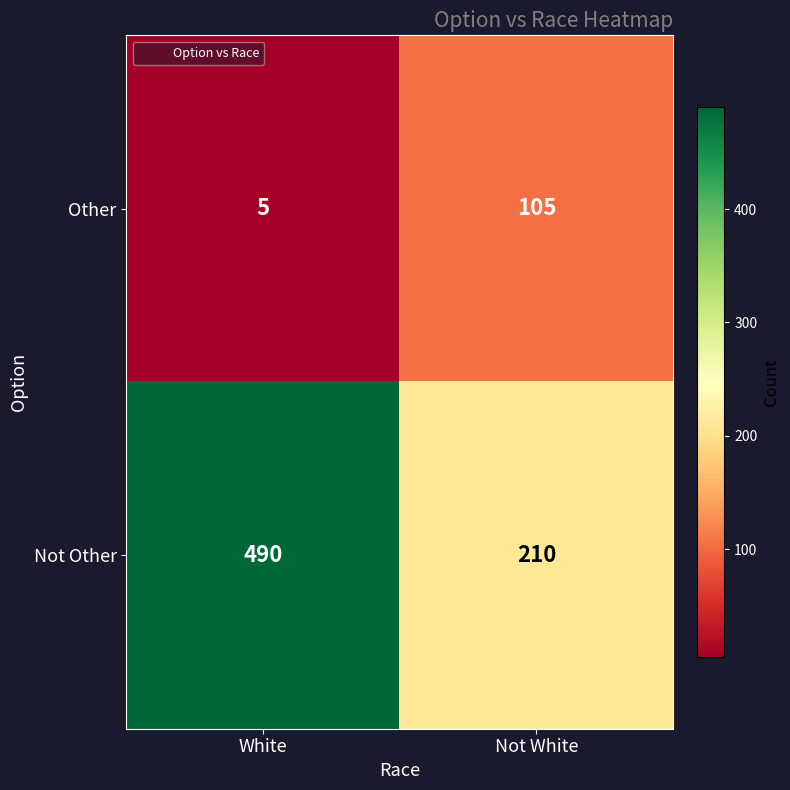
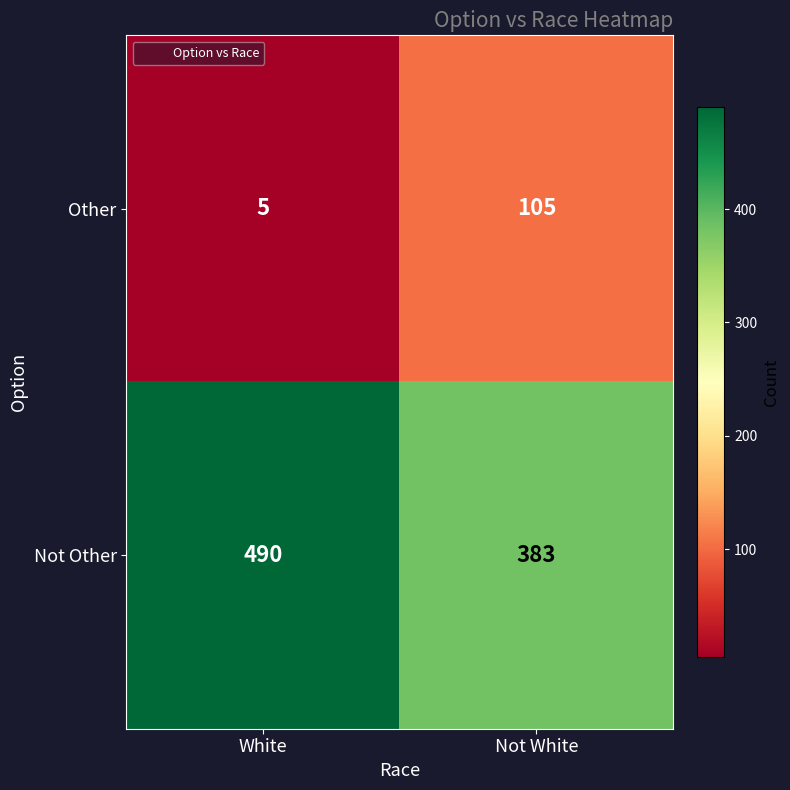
  {
    "Other": {
      "White": 5,
      "Not White": 105
    },
    "Not Other": {
      "White": 490,
-     "Not White": 210
+     "Not White": 383
    }
  }
